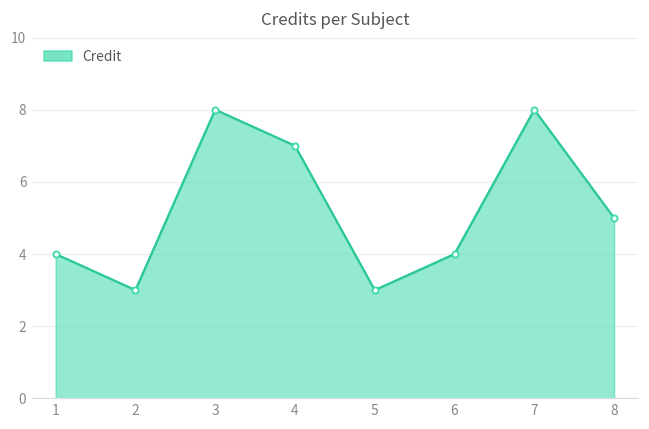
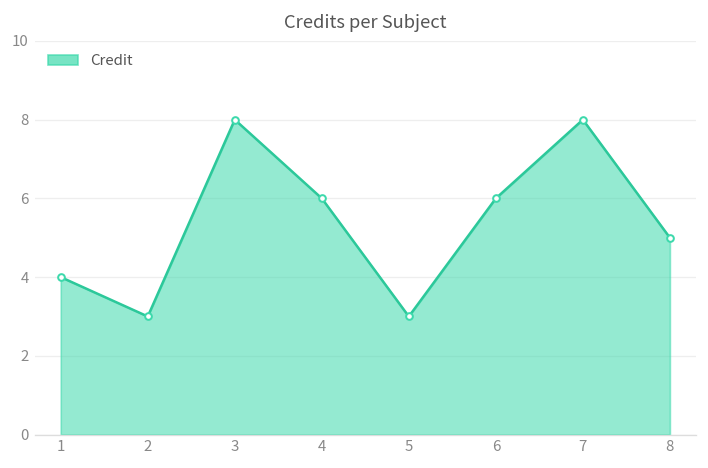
  {
    "1": 4,
    "2": 3,
    "3": 8,
-   "4": 7,
+   "4": 6,
    "5": 3,
-   "6": 4,
+   "6": 6,
    "7": 8,
    "8": 5
  }
